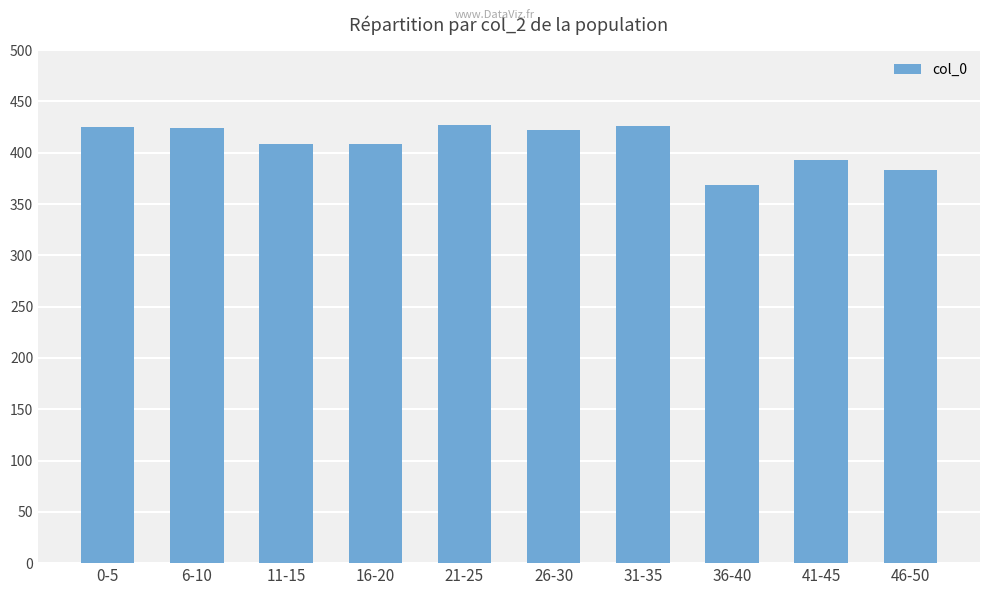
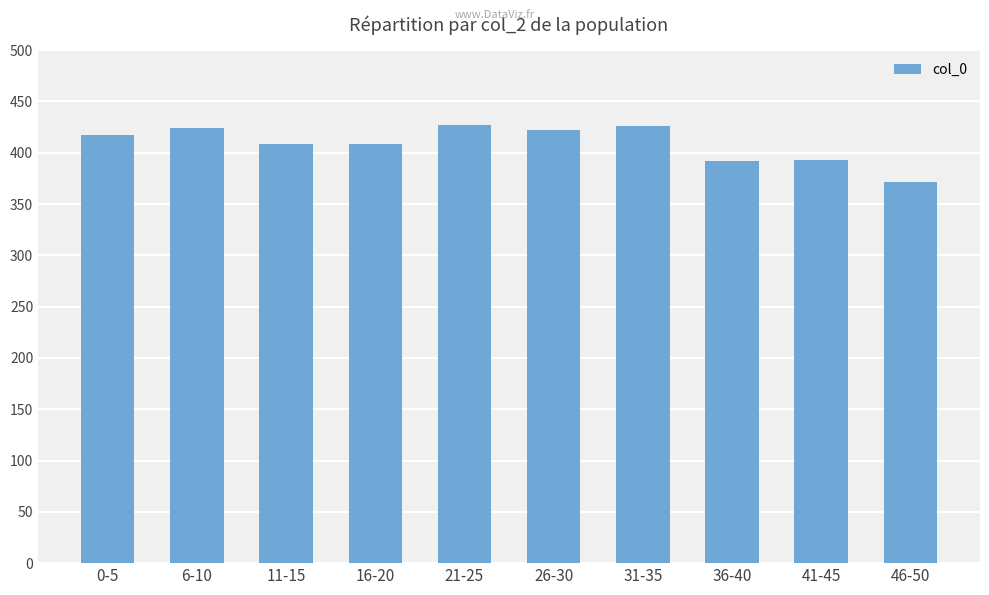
  {
-   "0-5": 425,
+   "0-5": 417,
    "6-10": 424,
    "11-15": 408,
    "16-20": 408,
    "21-25": 427,
    "26-30": 422,
    "31-35": 426,
-   "36-40": 369,
+   "36-40": 392,
    "41-45": 393,
-   "46-50": 383
+   "46-50": 371
  }
